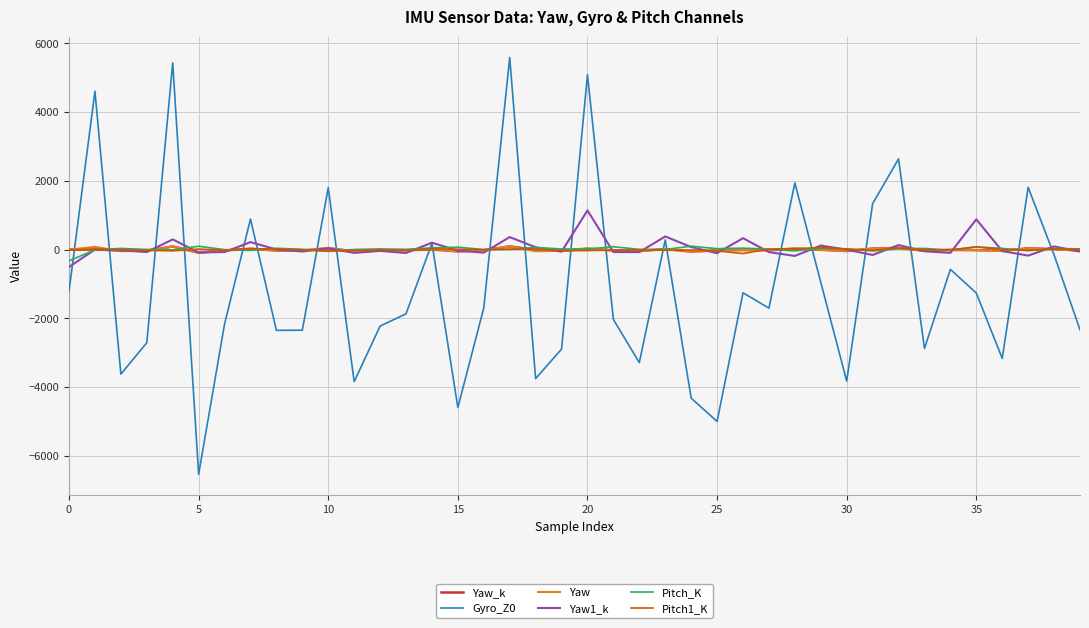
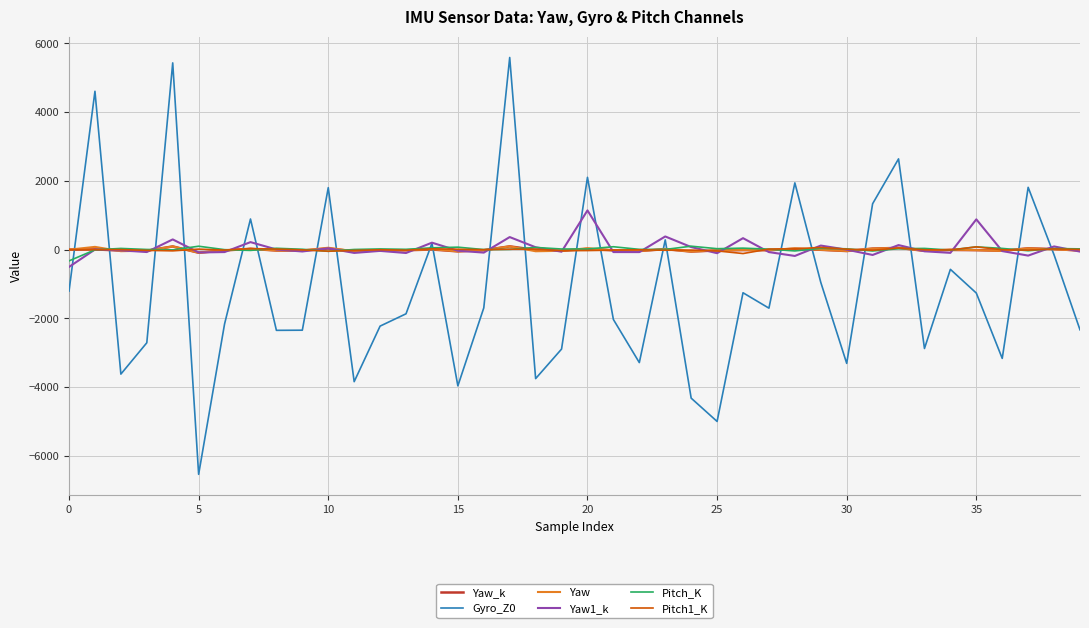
  {
    "Gyro_Z0": {
      "0": -1200,
      "5": -6500,
      "10": 1800,
-     "15": -4600,
-     "20": 5100,
+     "15": -4000,
+     "20": 2100,
      "25": -5000,
-     "30": -3800,
+     "30": -3300,
      "35": -1300
    },
    "Yaw1_k": {
      "0": -500,
      "20": 1100,
      "35": 900
    },
    "Pitch_K": {
      "0": -300,
      "5": 100
    }
  }
